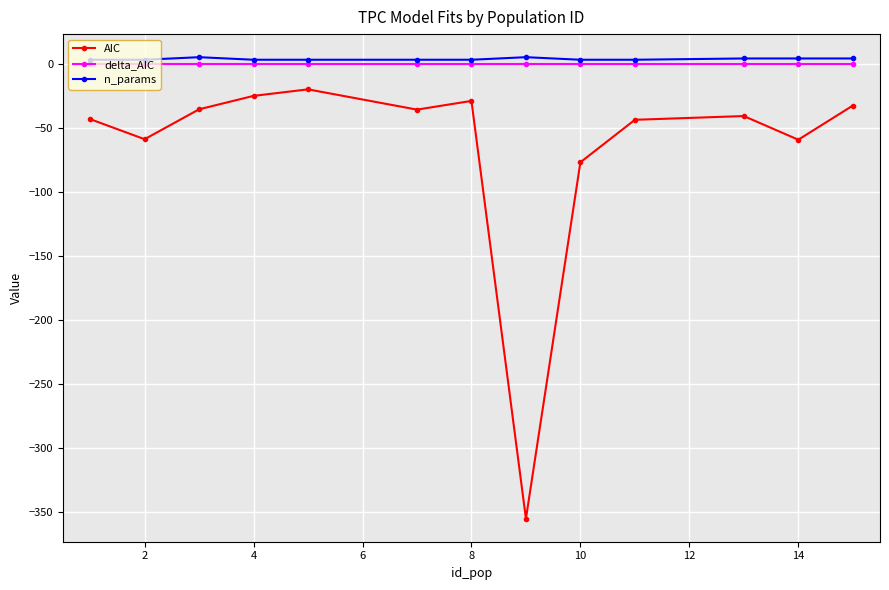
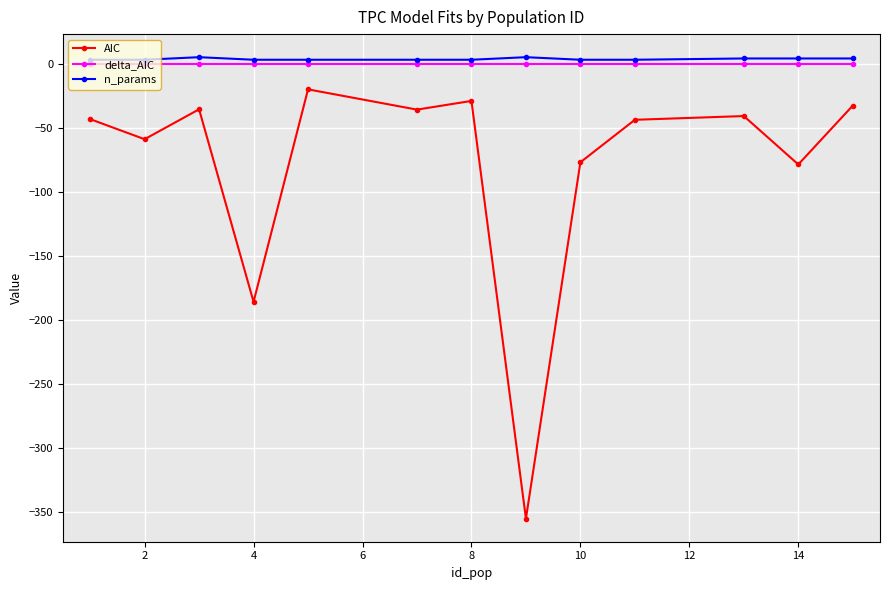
  {
    "AIC": {
      "2": -59,
-     "4": -25,
+     "4": -186,
      "8": -29,
      "10": -77,
-     "14": -59
+     "14": -79
    },
    "delta_AIC": {
      "4": 0,
      "8": 0,
      "10": 0,
      "14": 0
    },
    "n_params": {
      "4": 3,
      "8": 3,
      "10": 3,
      "14": 4
    }
  }
